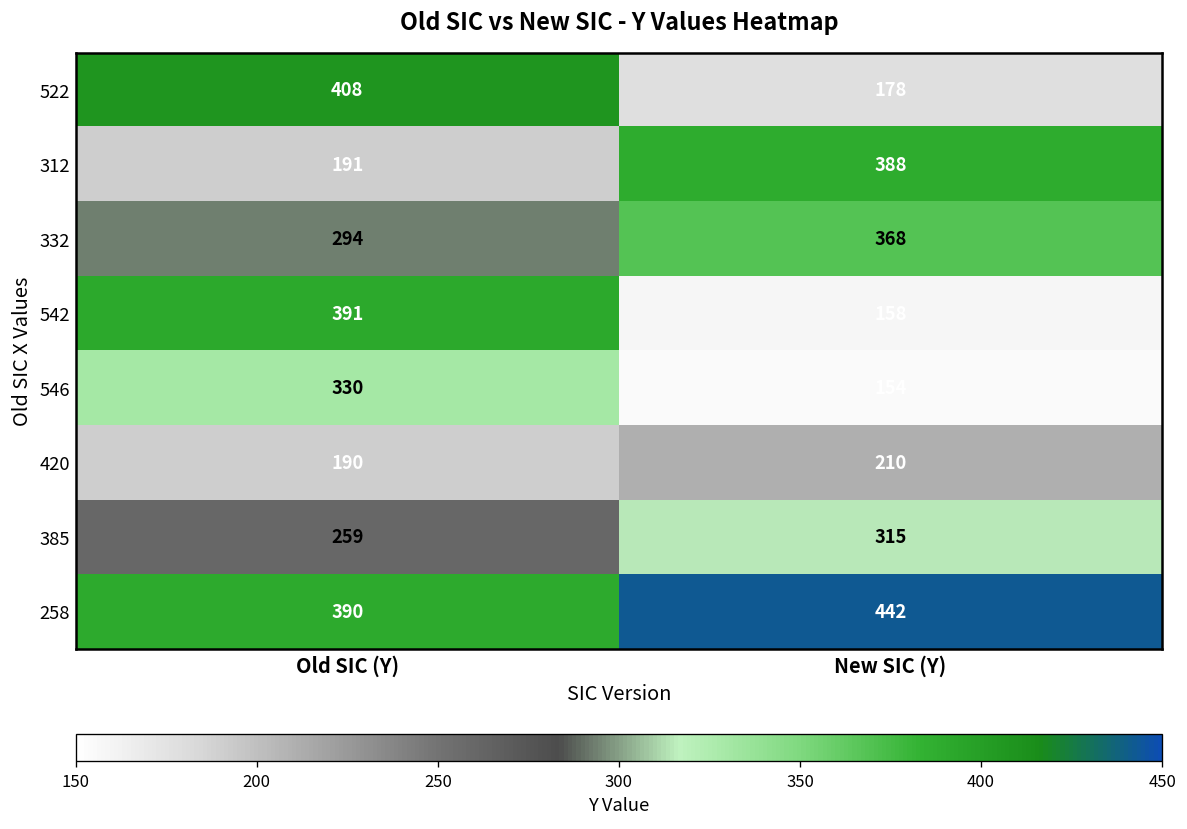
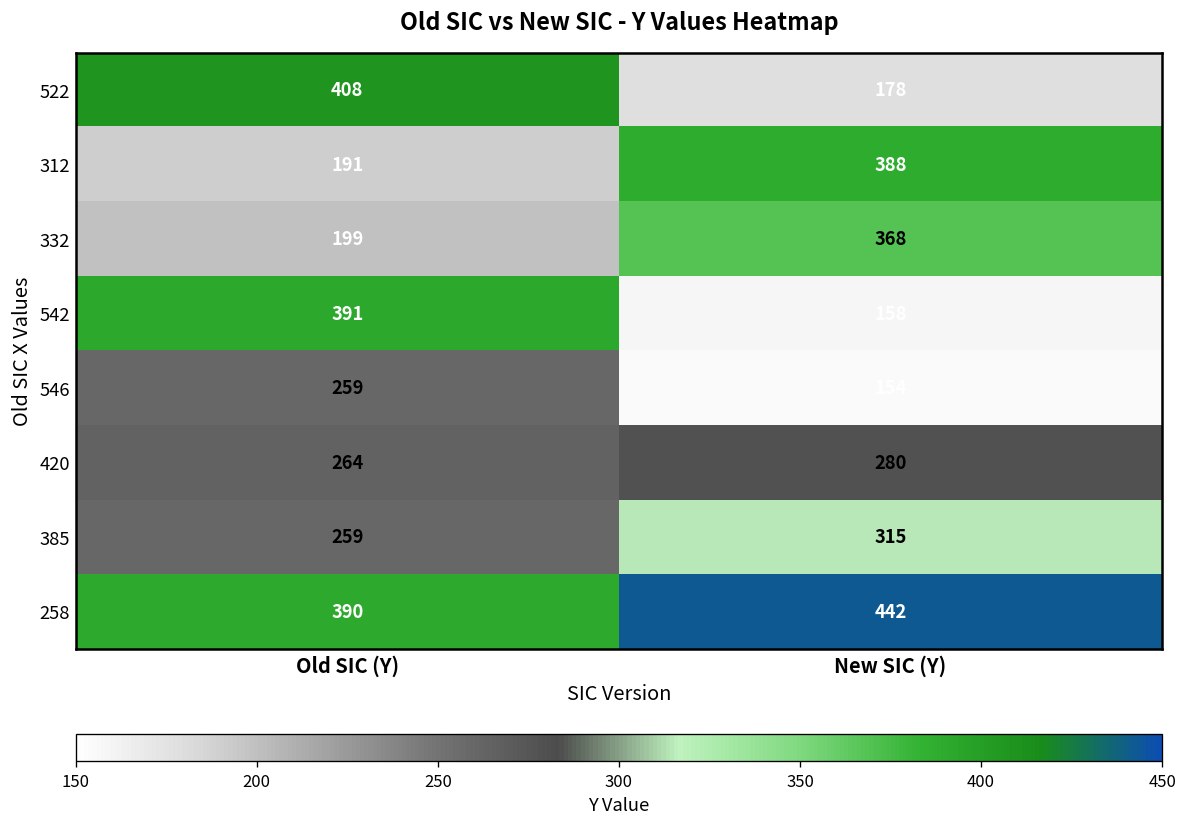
  {
    "522": {
      "Old SIC (Y)": 408
    },
    "312": {
      "Old SIC (Y)": 191,
      "New SIC (Y)": 388
    },
    "332": {
-     "Old SIC (Y)": 294,
+     "Old SIC (Y)": 199,
      "New SIC (Y)": 368
    },
    "542": {
      "Old SIC (Y)": 391
    },
    "546": {
-     "Old SIC (Y)": 330
+     "Old SIC (Y)": 259
    },
    "420": {
-     "Old SIC (Y)": 190,
-     "New SIC (Y)": 210
+     "Old SIC (Y)": 264,
+     "New SIC (Y)": 280
    },
    "385": {
      "Old SIC (Y)": 259,
      "New SIC (Y)": 315
    },
    "258": {
      "Old SIC (Y)": 390,
      "New SIC (Y)": 442
    }
  }
